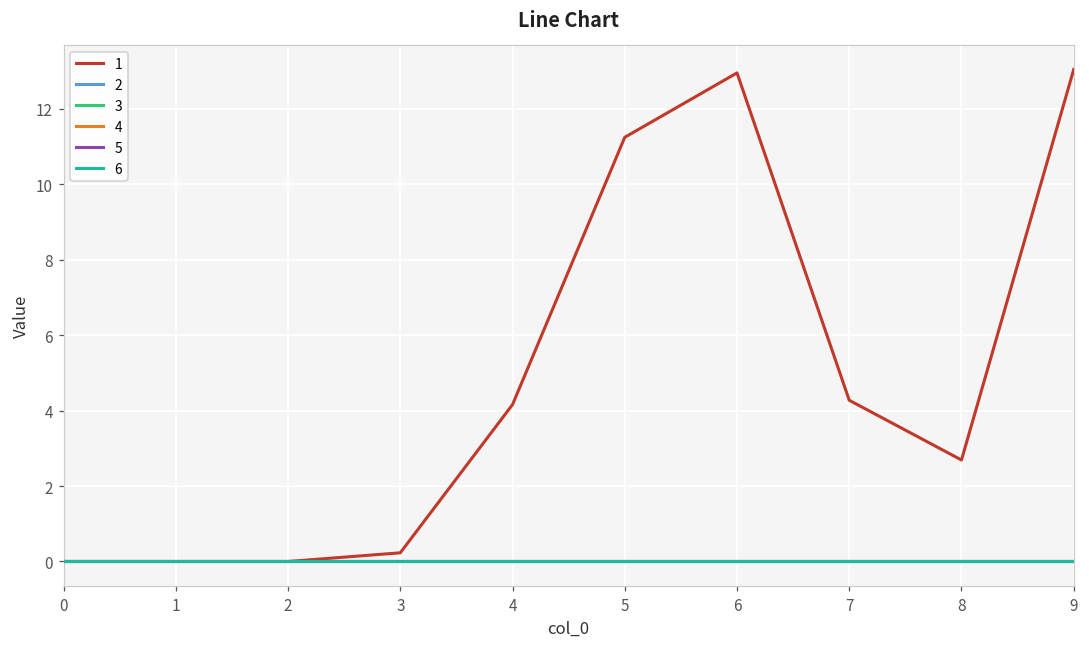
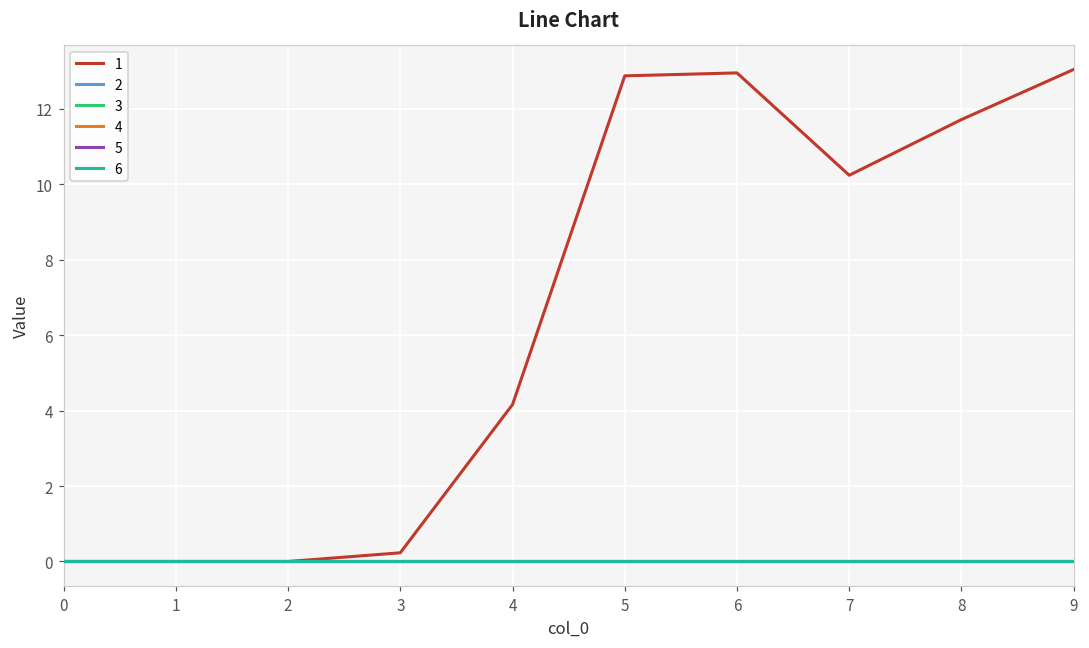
  {
    "1": {
      "3": 0.2,
      "4": 4.2,
-     "5": 11.2,
+     "5": 12.9,
      "6": 13.0,
-     "7": 4.3,
-     "8": 2.7,
+     "7": 10.2,
+     "8": 11.7,
      "9": 13.0
    },
    "6": {
      "3": 0.0,
      "4": 0.0,
      "5": 0.0,
      "6": 0.0,
      "7": 0.0,
      "8": 0.0,
      "9": 0.0
    }
  }
